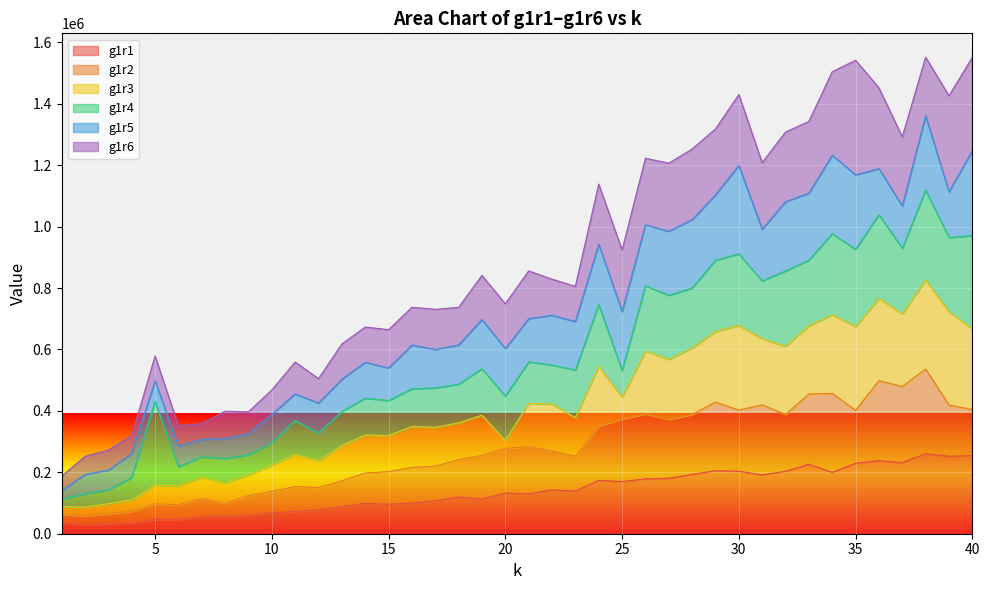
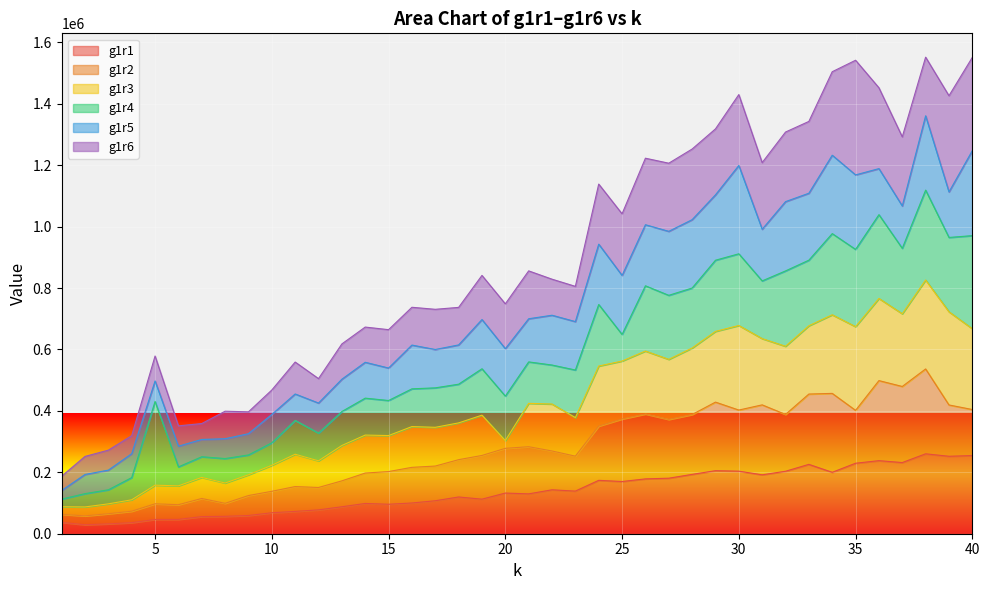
  {
    "g1r3": {
      "5": 60000,
      "10": 80000,
      "15": 120000,
      "20": 30000,
-     "25": 70000,
+     "25": 190000,
      "30": 280000,
      "35": 270000,
      "40": 260000
    },
    "g1r4": {
      "5": 270000,
      "10": 70000,
      "15": 110000,
      "20": 140000,
      "25": 90000,
      "30": 230000,
      "35": 250000,
      "40": 300000
    },
    "g1r5": {
      "5": 70000,
      "10": 90000,
      "15": 110000,
      "20": 150000,
      "25": 190000,
      "30": 290000,
      "35": 240000,
      "40": 280000
    },
    "g1r6": {
      "5": 80000,
      "10": 80000,
      "15": 120000,
      "20": 150000,
      "25": 200000,
      "30": 230000,
      "35": 370000,
      "40": 300000
    }
  }
